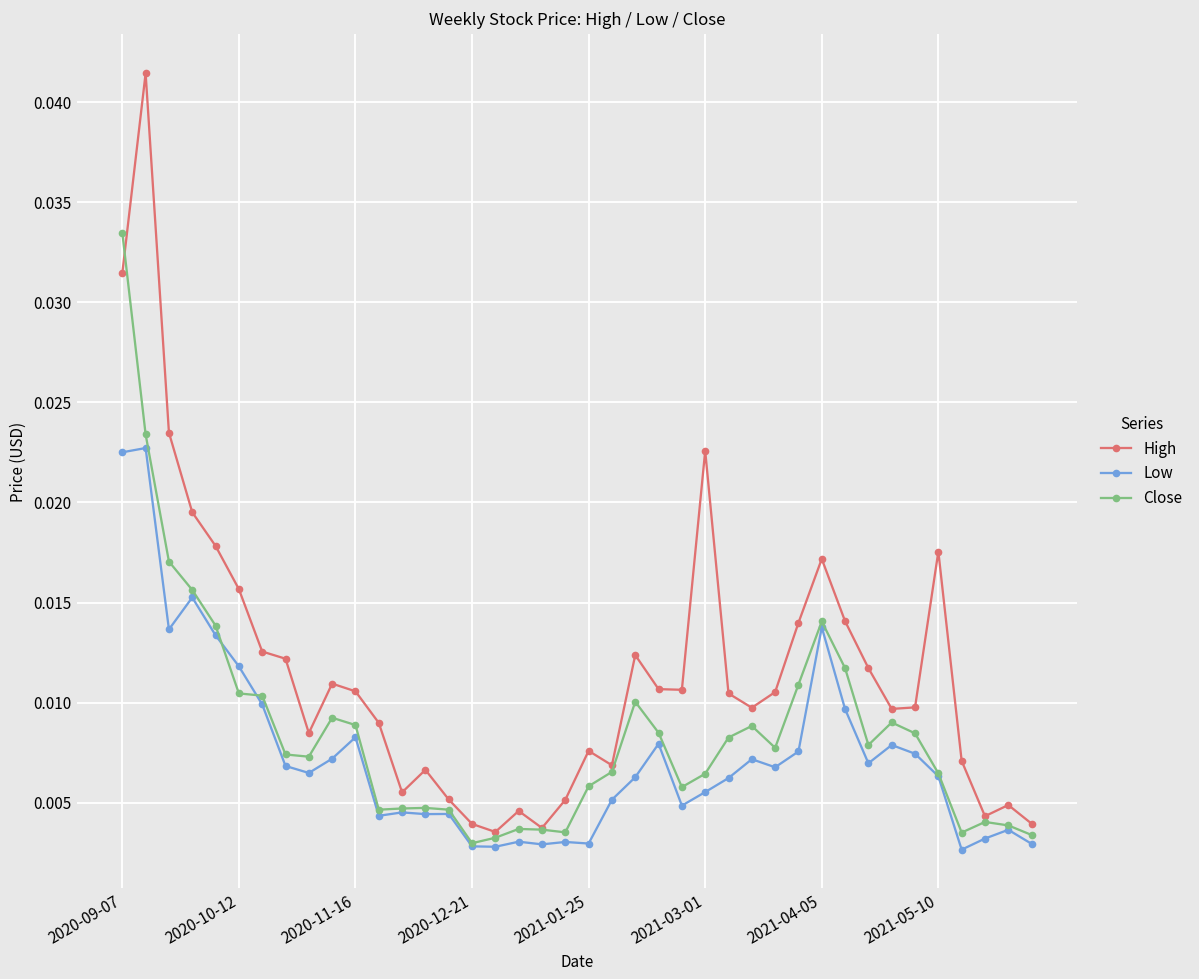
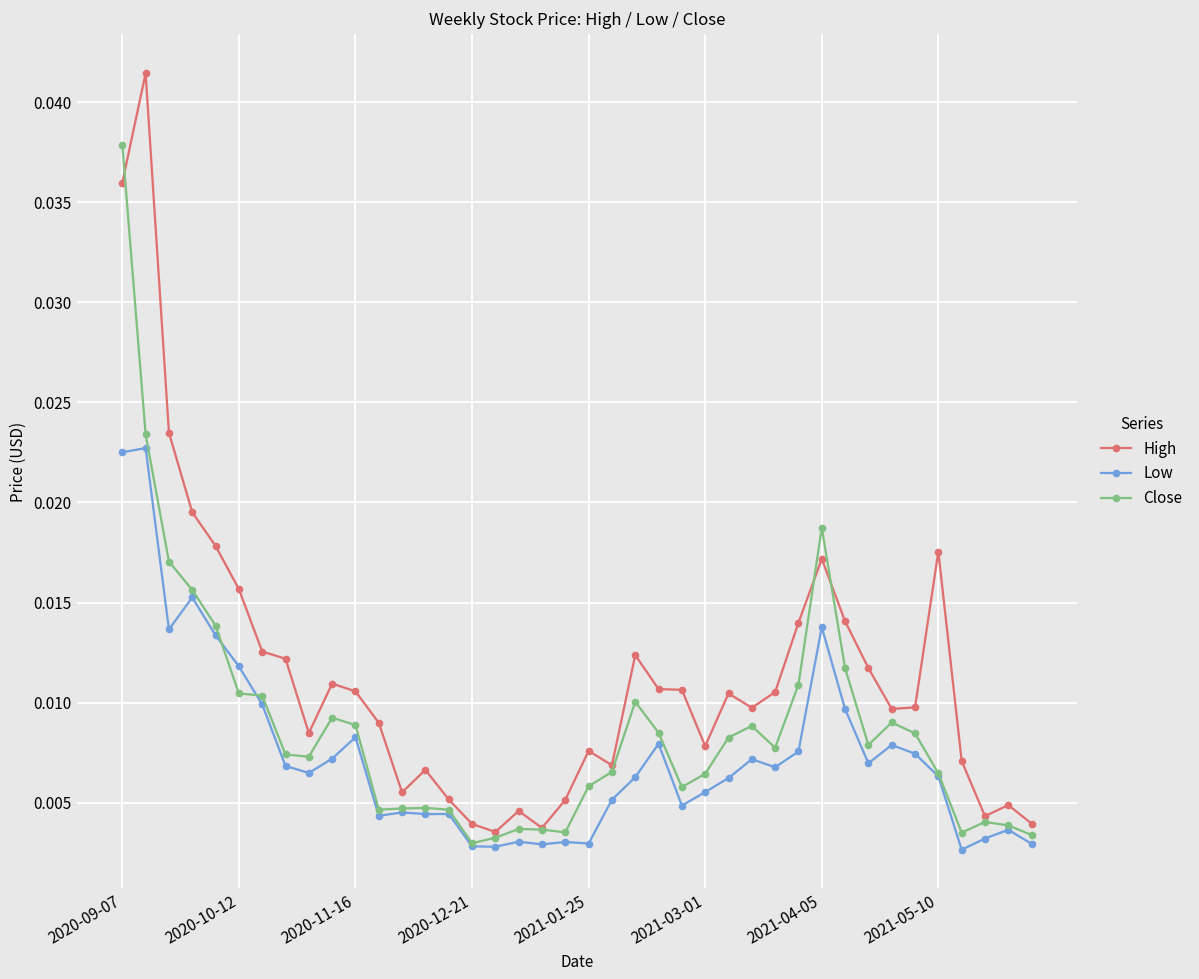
  {
    "High": {
-     "2020-09-07": 0.0315,
+     "2020-09-07": 0.0360,
      "2020-10-12": 0.0157,
      "2020-11-16": 0.0106,
      "2020-12-21": 0.0039,
      "2021-01-25": 0.0076,
-     "2021-03-01": 0.0226,
+     "2021-03-01": 0.0078,
      "2021-04-05": 0.0172,
      "2021-05-10": 0.0176
    },
    "Low": {
      "2020-09-07": 0.0225,
      "2020-10-12": 0.0118,
      "2020-11-16": 0.0083,
      "2020-12-21": 0.0028,
      "2021-01-25": 0.0030,
      "2021-03-01": 0.0055,
      "2021-04-05": 0.0138,
      "2021-05-10": 0.0063
    },
    "Close": {
-     "2020-09-07": 0.0335,
+     "2020-09-07": 0.0379,
      "2020-10-12": 0.0105,
      "2020-11-16": 0.0089,
      "2020-12-21": 0.0030,
      "2021-01-25": 0.0058,
      "2021-03-01": 0.0064,
-     "2021-04-05": 0.0141,
+     "2021-04-05": 0.0187,
      "2021-05-10": 0.0065
    }
  }
